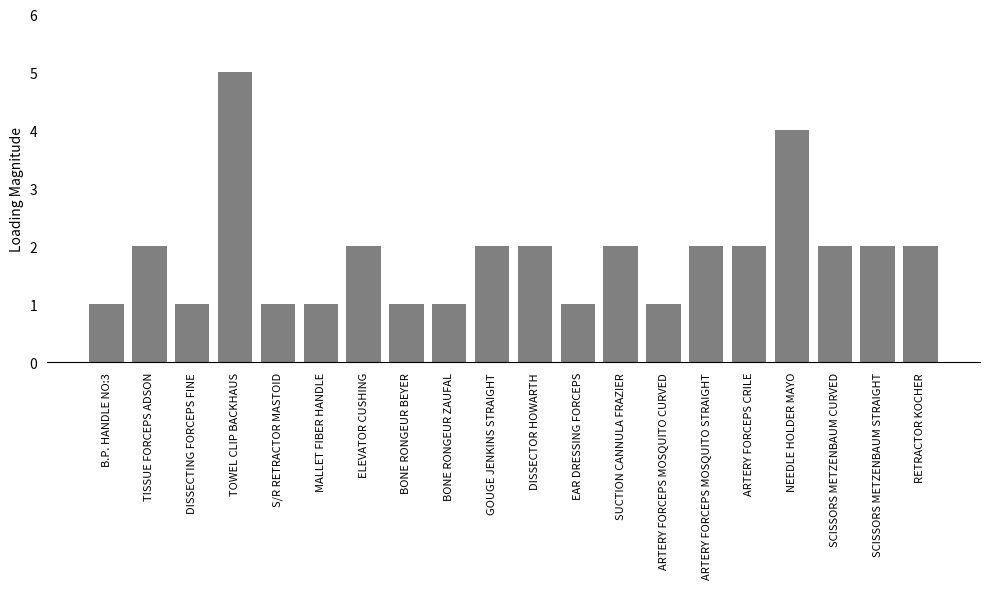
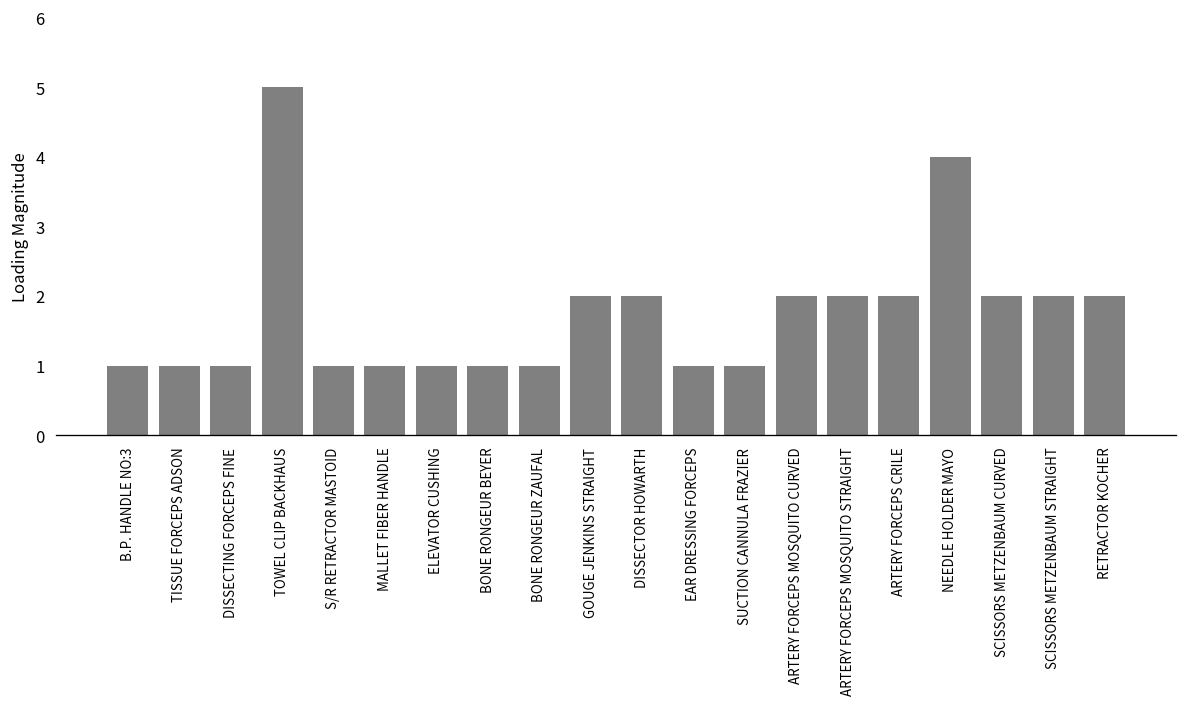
  {
    "B.P. HANDLE NO:3": 1,
-   "TISSUE FORCEPS ADSON": 2,
+   "TISSUE FORCEPS ADSON": 1,
    "DISSECTING FORCEPS FINE": 1,
    "TOWEL CLIP BACKHAUS": 5,
    "S/R RETRACTOR MASTOID": 1,
    "MALLET FIBER HANDLE": 1,
-   "ELEVATOR CUSHING": 2,
+   "ELEVATOR CUSHING": 1,
    "BONE RONGEUR BEYER": 1,
    "BONE RONGEUR ZAUFAL": 1,
    "GOUGE JENKINS STRAIGHT": 2,
    "DISSECTOR HOWARTH": 2,
    "EAR DRESSING FORCEPS": 1,
-   "SUCTION CANNULA FRAZIER": 2,
-   "ARTERY FORCEPS MOSQUITO CURVED": 1,
+   "SUCTION CANNULA FRAZIER": 1,
+   "ARTERY FORCEPS MOSQUITO CURVED": 2,
    "ARTERY FORCEPS MOSQUITO STRAIGHT": 2,
    "ARTERY FORCEPS CRILE": 2,
    "NEEDLE HOLDER MAYO": 4,
    "SCISSORS METZENBAUM CURVED": 2,
    "SCISSORS METZENBAUM STRAIGHT": 2,
    "RETRACTOR KOCHER": 2
  }
